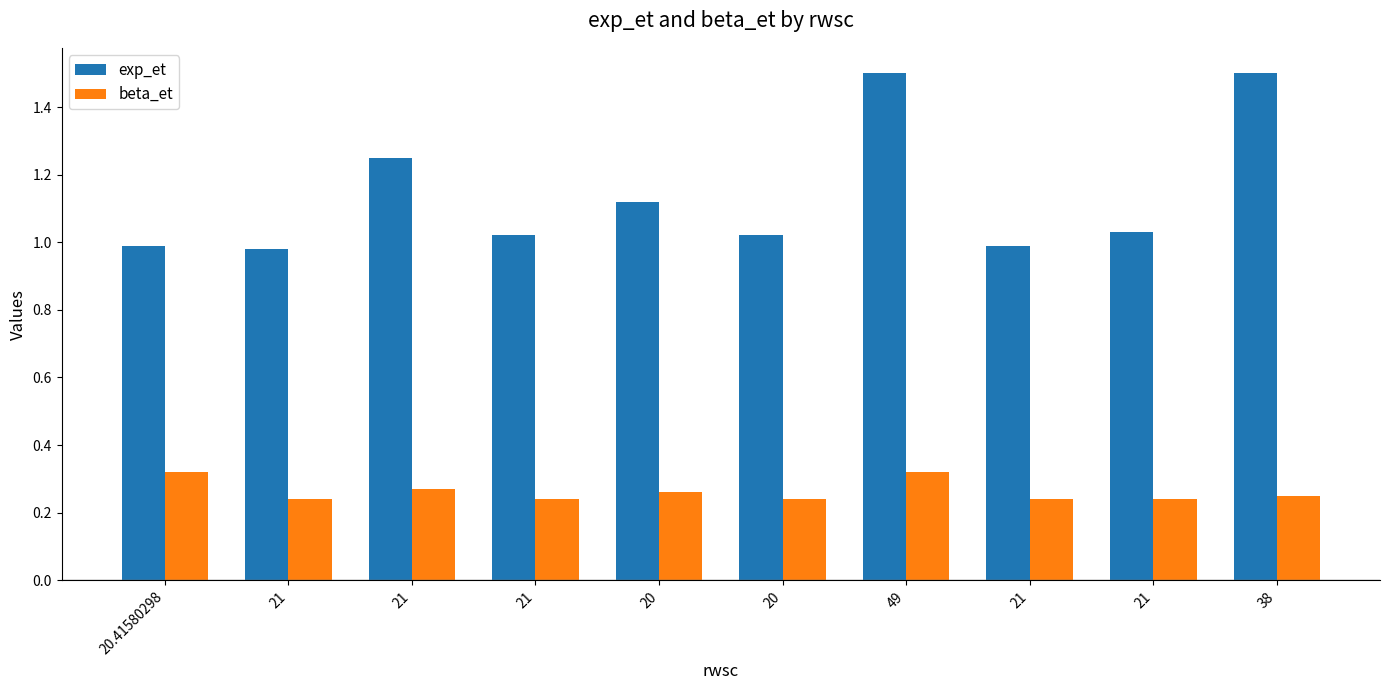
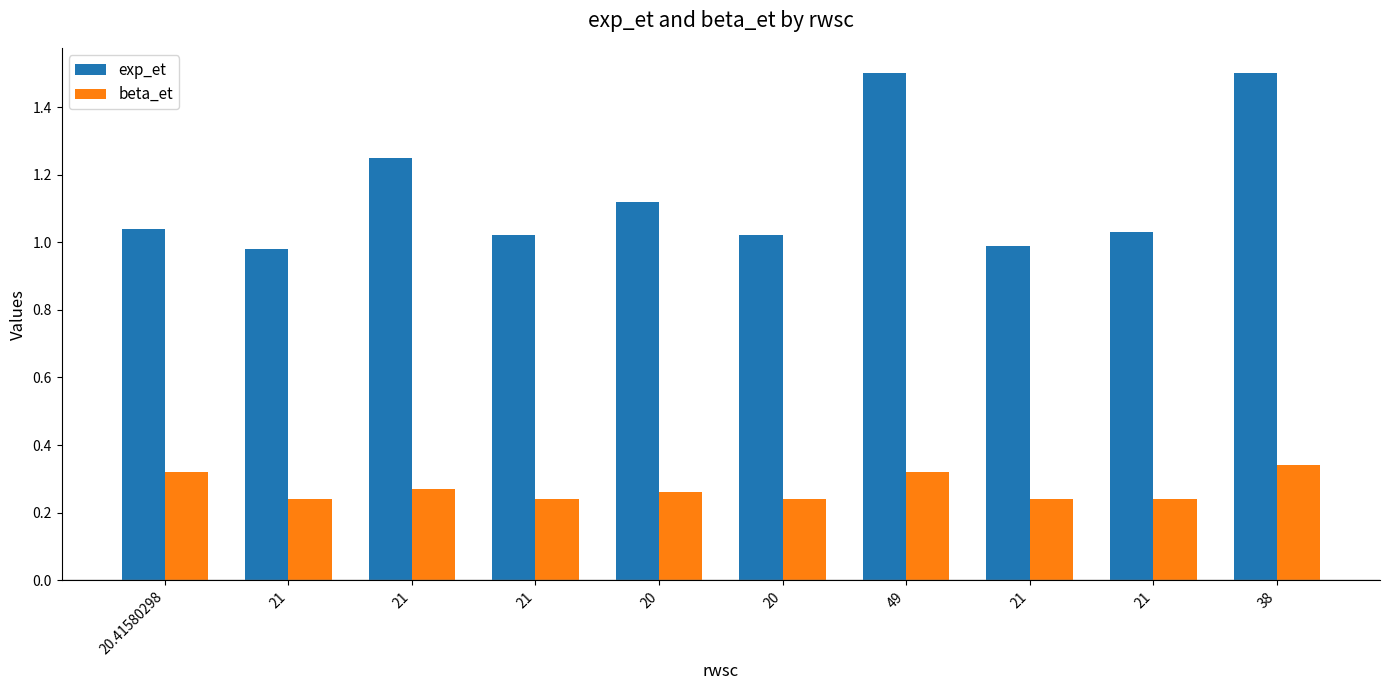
  {
    "exp_et": {
-     "20.41580298": 0.99,
+     "20.41580298": 1.04,
      "49": 1.50,
      "38": 1.50
    },
    "beta_et": {
      "20.41580298": 0.32,
      "49": 0.32,
-     "38": 0.25
+     "38": 0.34
    }
  }
